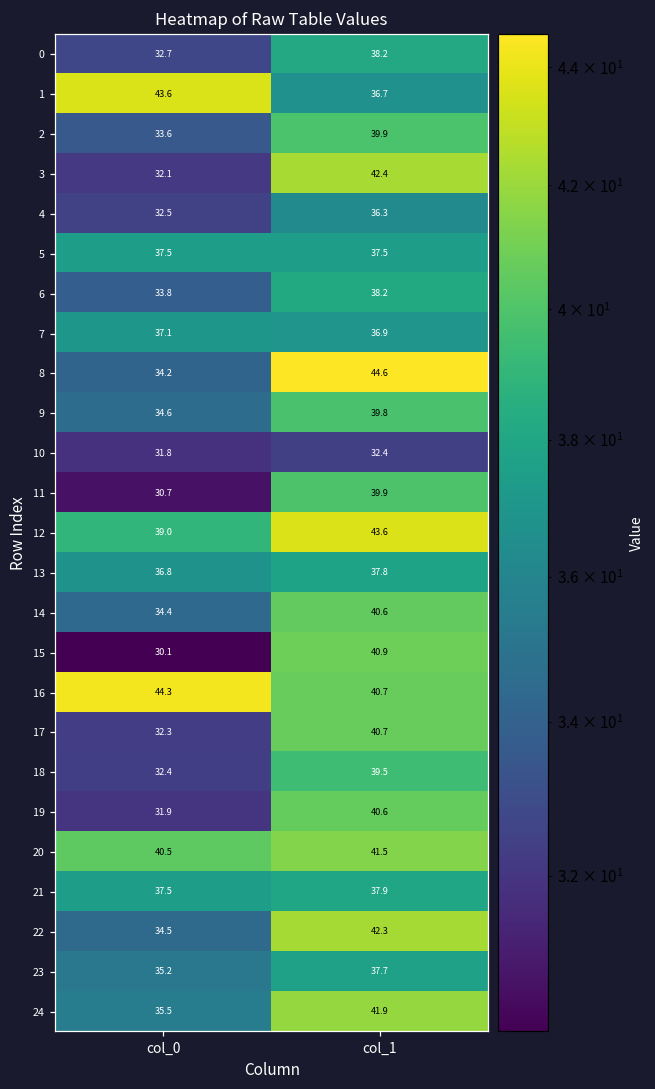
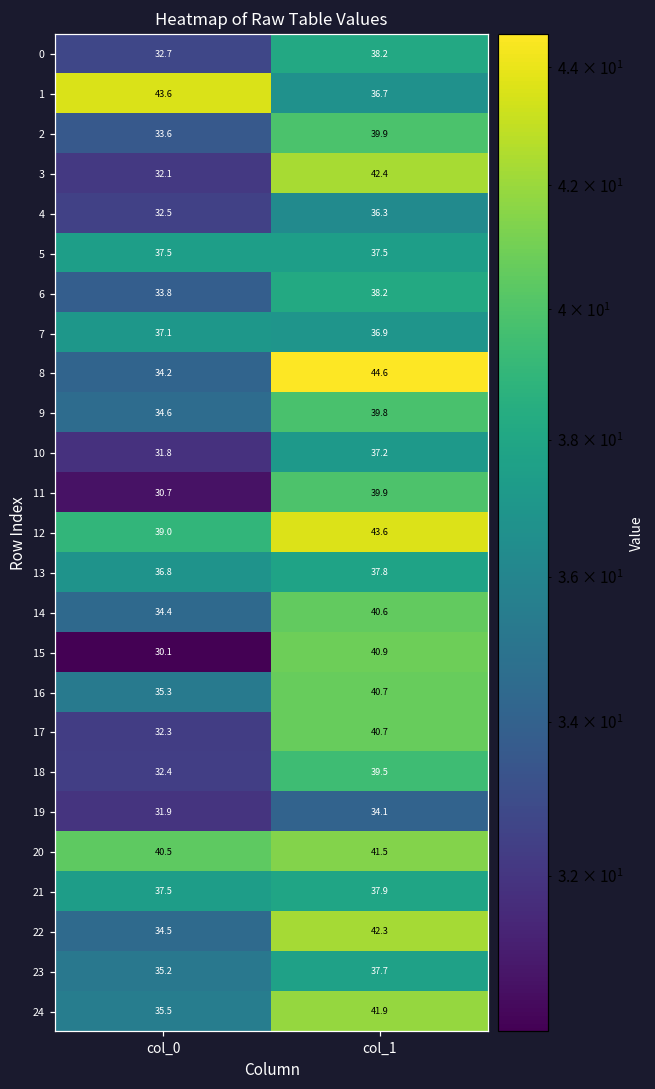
  {
    "0": {
      "col_0": 32.7,
      "col_1": 38.2
    },
    "1": {
      "col_0": 43.6,
      "col_1": 36.7
    },
    "2": {
      "col_0": 33.6,
      "col_1": 39.9
    },
    "3": {
      "col_0": 32.1,
      "col_1": 42.4
    },
    "4": {
      "col_0": 32.5,
      "col_1": 36.3
    },
    "5": {
      "col_0": 37.5,
      "col_1": 37.5
    },
    "6": {
      "col_0": 33.8,
      "col_1": 38.2
    },
    "7": {
      "col_0": 37.1,
      "col_1": 36.9
    },
    "8": {
      "col_0": 34.2,
      "col_1": 44.6
    },
    "9": {
      "col_0": 34.6,
      "col_1": 39.8
    },
    "10": {
      "col_0": 31.8,
-     "col_1": 32.4
+     "col_1": 37.2
    },
    "11": {
      "col_0": 30.7,
      "col_1": 39.9
    },
    "12": {
      "col_0": 39.0,
      "col_1": 43.6
    },
    "13": {
      "col_0": 36.8,
      "col_1": 37.8
    },
    "14": {
      "col_0": 34.4,
      "col_1": 40.6
    },
    "15": {
      "col_0": 30.1,
      "col_1": 40.9
    },
    "16": {
-     "col_0": 44.3,
+     "col_0": 35.3,
      "col_1": 40.7
    },
    "17": {
      "col_0": 32.3,
      "col_1": 40.7
    },
    "18": {
      "col_0": 32.4,
      "col_1": 39.5
    },
    "19": {
      "col_0": 31.9,
-     "col_1": 40.6
+     "col_1": 34.1
    },
    "20": {
      "col_0": 40.5,
      "col_1": 41.5
    },
    "21": {
      "col_0": 37.5,
      "col_1": 37.9
    },
    "22": {
      "col_0": 34.5,
      "col_1": 42.3
    },
    "23": {
      "col_0": 35.2,
      "col_1": 37.7
    },
    "24": {
      "col_0": 35.5,
      "col_1": 41.9
    }
  }
